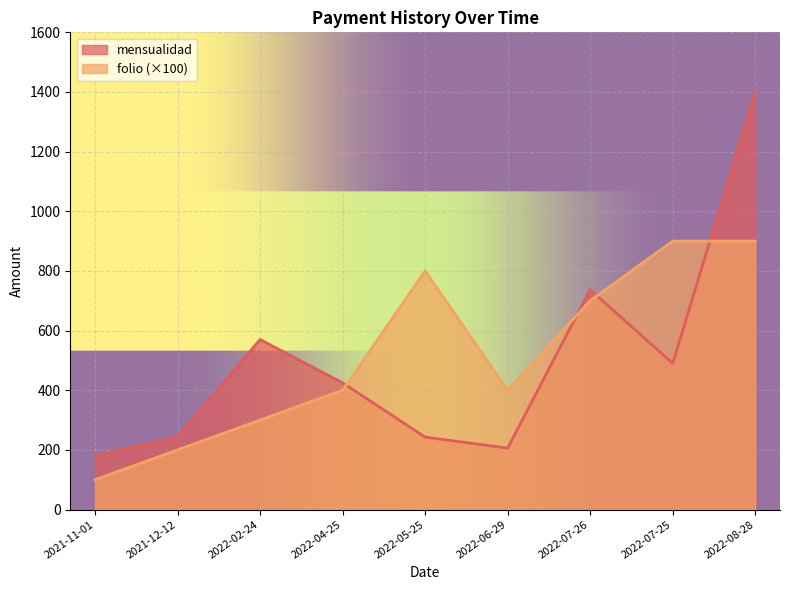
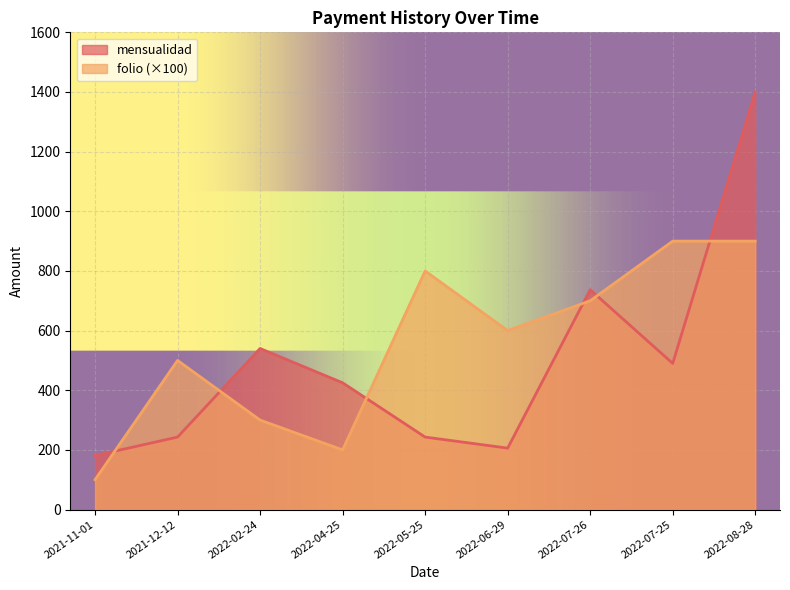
  {
    "mensualidad": {
      "2021-11-01": 180,
      "2021-12-12": 240,
-     "2022-02-24": 570,
+     "2022-02-24": 540,
      "2022-04-25": 430,
      "2022-05-25": 240,
      "2022-06-29": 210,
      "2022-07-26": 740,
      "2022-07-25": 490,
      "2022-08-28": 1400
    },
    "folio (×100)": {
      "2021-11-01": 100,
-     "2021-12-12": 200,
+     "2021-12-12": 500,
      "2022-02-24": 300,
-     "2022-04-25": 400,
+     "2022-04-25": 200,
      "2022-05-25": 800,
-     "2022-06-29": 400,
+     "2022-06-29": 600,
      "2022-07-26": 700,
      "2022-07-25": 900,
      "2022-08-28": 900
    }
  }
